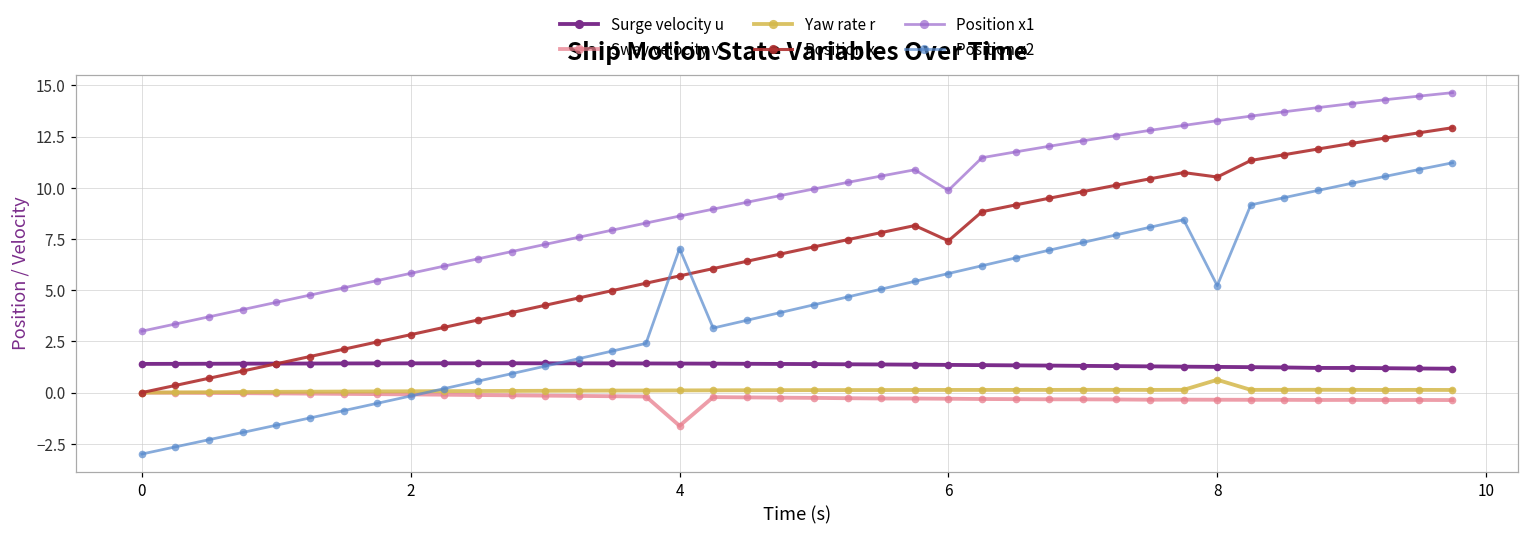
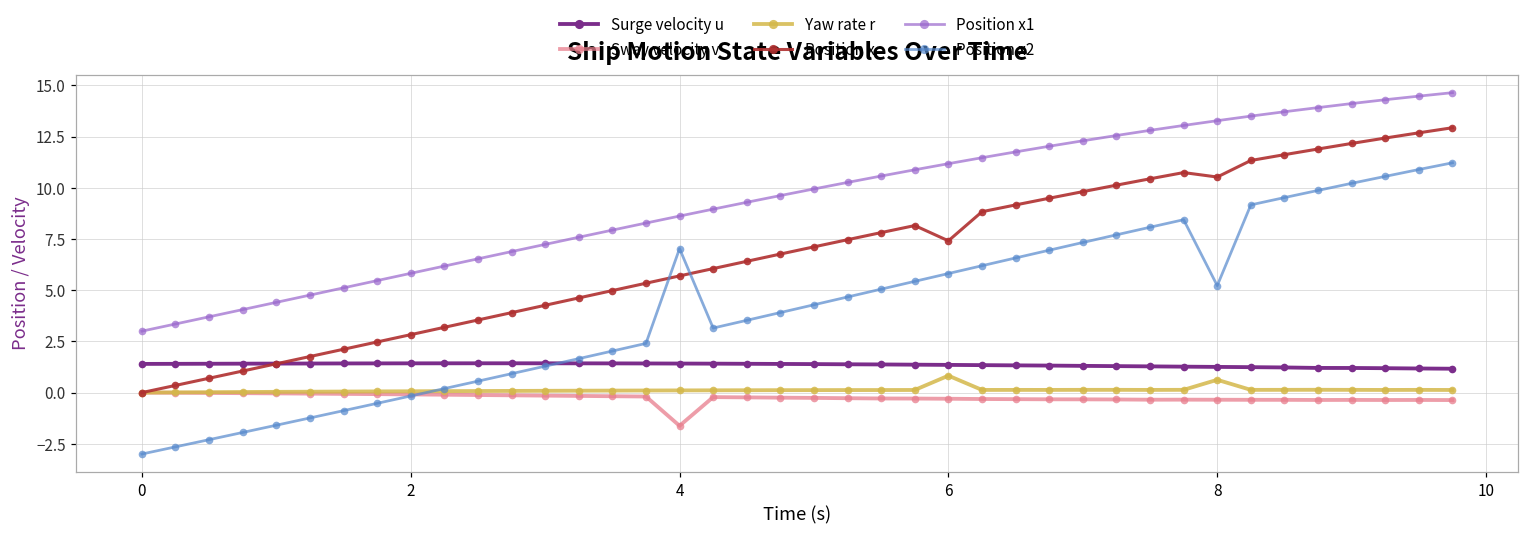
  {
    "Surge velocity u": {
      "0": 1.4,
      "2": 1.4,
      "4": 1.4,
      "6": 1.4,
      "8": 1.3
    },
    "Sway velocity v": {
      "4": -1.6,
      "6": -0.3,
      "8": -0.3
    },
    "Yaw rate r": {
      "2": 0.1,
      "4": 0.1,
-     "6": 0.1,
+     "6": 0.8,
      "8": 0.6
    },
    "Position x": {
      "2": 2.8,
      "4": 5.7,
      "6": 7.4,
      "8": 10.5
    },
    "Position x1": {
      "0": 3.0,
      "2": 5.8,
      "4": 8.6,
-     "6": 9.9,
+     "6": 11.2,
      "8": 13.3
    },
    "Position x2": {
      "0": -3.0,
      "4": 7.0,
      "6": 5.8,
      "8": 5.2
    }
  }
